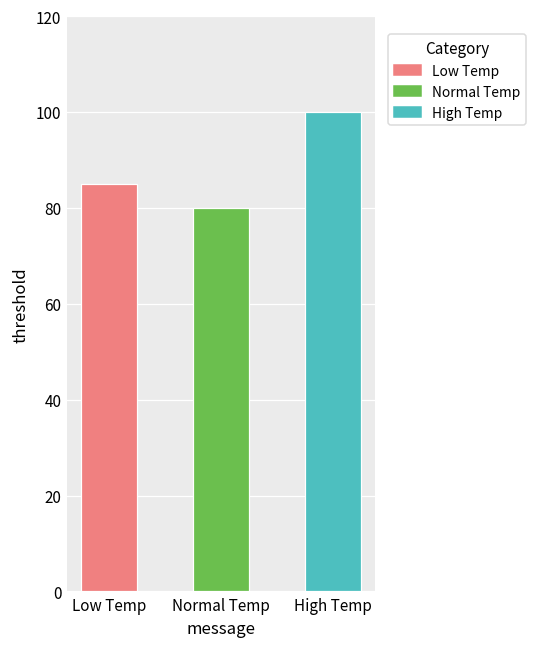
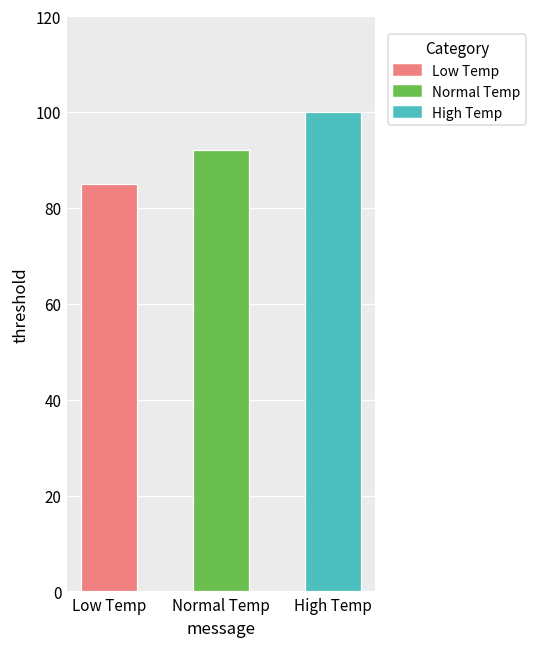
  {
    "Low Temp": 85,
-   "Normal Temp": 80,
+   "Normal Temp": 92,
    "High Temp": 100
  }
